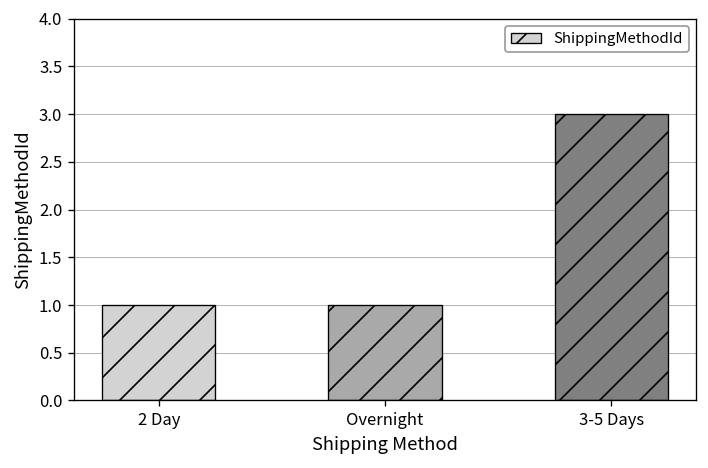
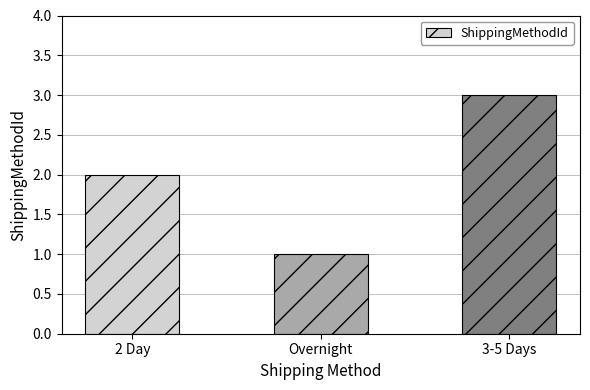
  {
-   "2 Day": 1,
+   "2 Day": 2,
    "Overnight": 1,
    "3-5 Days": 3
  }
